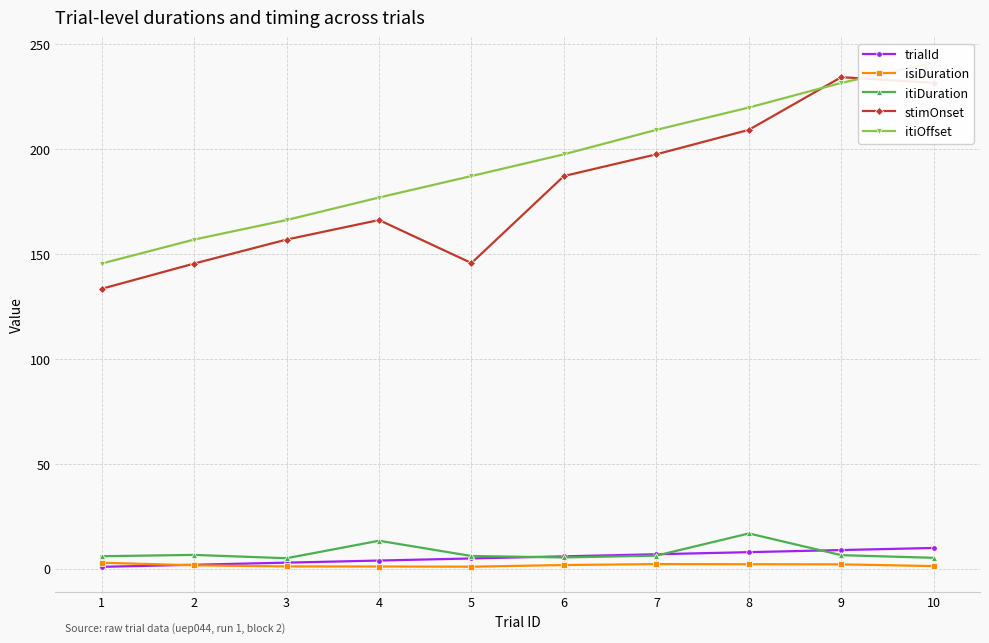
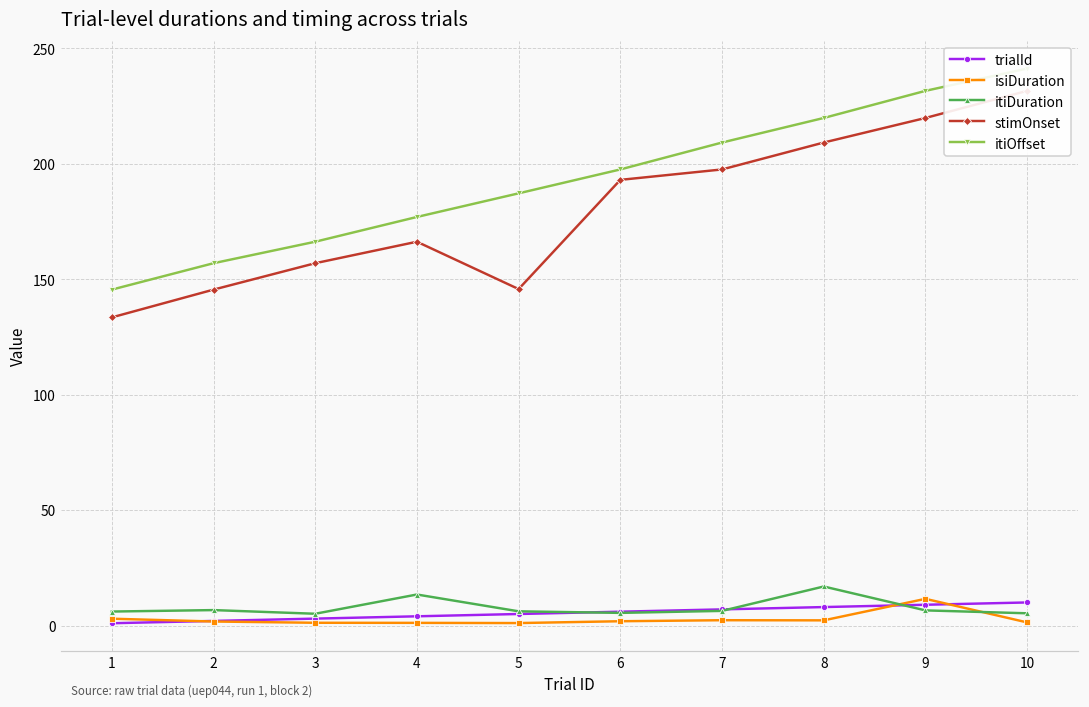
  {
    "trialId": {
      "1": 1,
      "3": 3,
      "4": 4,
      "8": 8,
      "9": 9,
      "10": 10
    },
    "isiDuration": {
      "1": 3,
      "3": 1,
      "4": 1,
      "5": 1,
      "6": 2,
      "7": 2,
      "8": 2,
-     "9": 2,
+     "9": 12,
      "10": 1
    },
    "itiDuration": {
      "1": 6,
      "2": 7,
      "3": 5,
      "4": 13,
      "8": 17,
      "9": 7,
      "10": 5
    },
    "stimOnset": {
      "1": 133,
      "2": 145,
      "3": 157,
      "4": 166,
      "5": 146,
-     "6": 187,
+     "6": 193,
      "7": 198,
      "8": 209,
-     "9": 234
+     "9": 220
    },
    "itiOffset": {
      "1": 145,
      "2": 157,
      "3": 166,
      "4": 177,
      "5": 187,
      "6": 198,
      "7": 209,
      "8": 220,
      "9": 232
    }
  }
